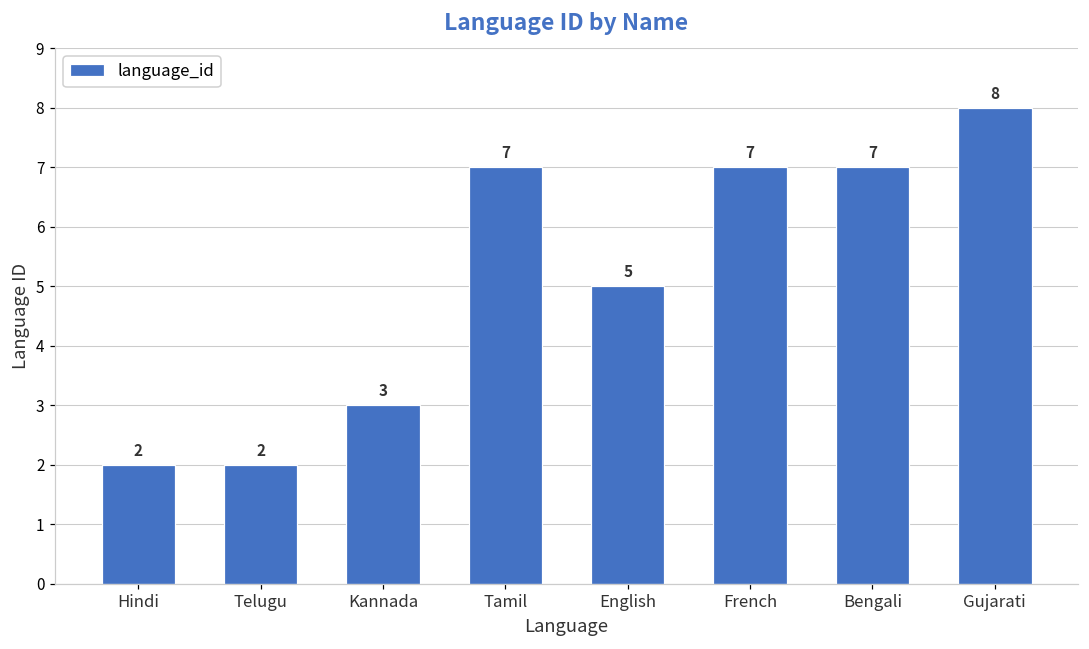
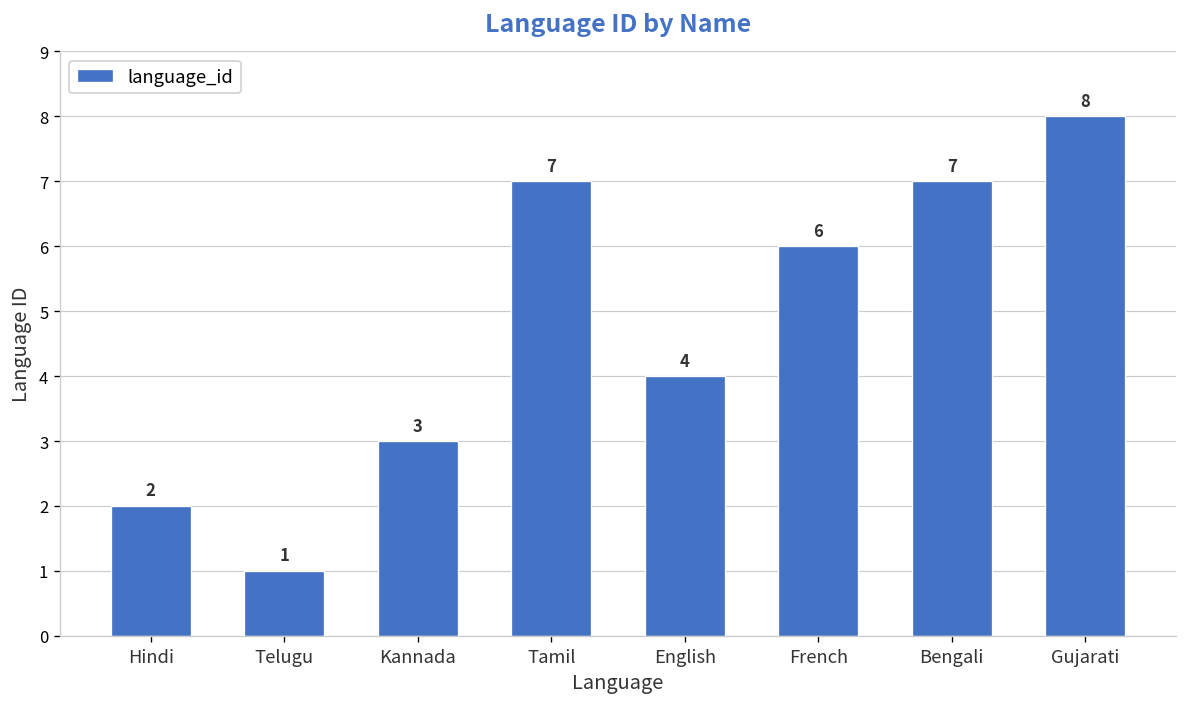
  {
    "Hindi": 2,
-   "Telugu": 2,
+   "Telugu": 1,
    "Kannada": 3,
    "Tamil": 7,
-   "English": 5,
-   "French": 7,
+   "English": 4,
+   "French": 6,
    "Bengali": 7,
    "Gujarati": 8
  }
